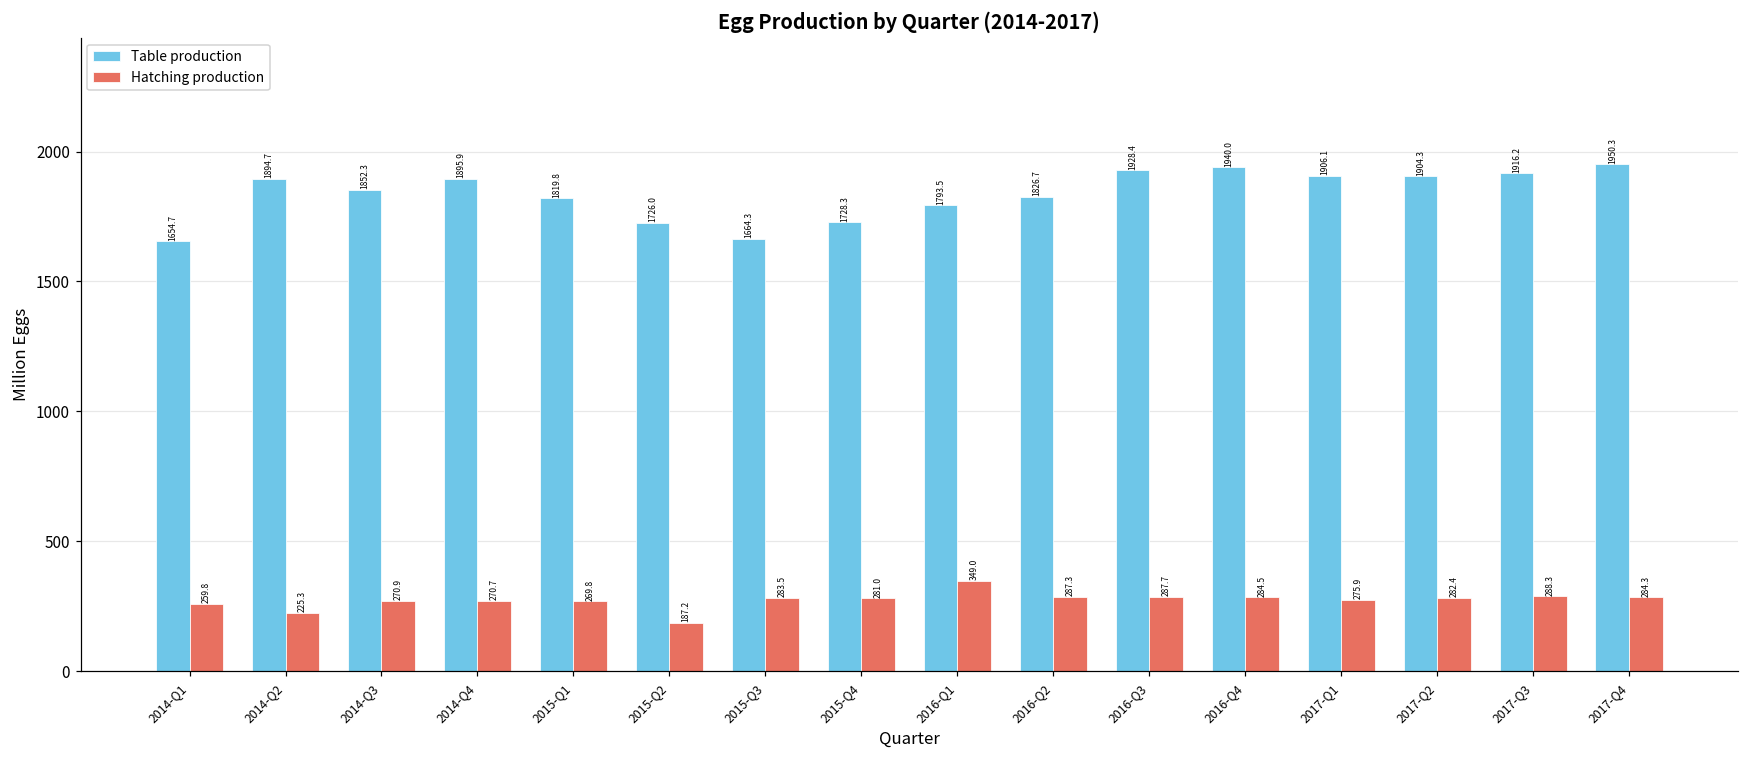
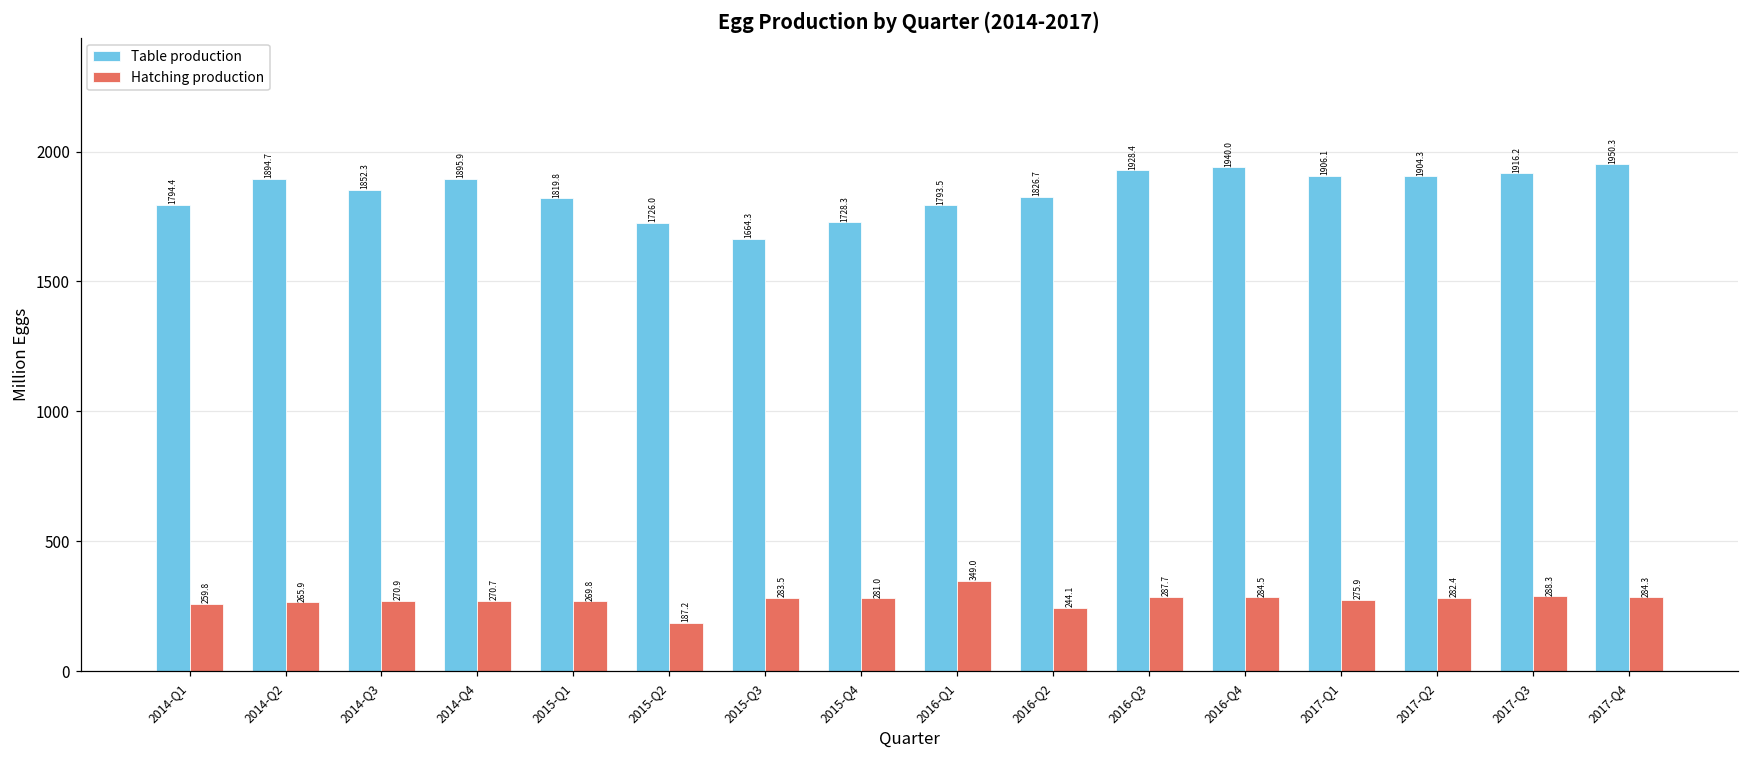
  {
    "Table production": {
-     "2014-Q1": 1654.7,
+     "2014-Q1": 1794.4,
      "2014-Q2": 1894.7,
      "2014-Q3": 1852.3,
      "2014-Q4": 1895.9,
      "2015-Q1": 1819.8,
      "2015-Q2": 1726.0,
      "2015-Q3": 1664.3,
      "2015-Q4": 1728.3,
      "2016-Q1": 1793.5,
      "2016-Q2": 1826.7,
      "2016-Q3": 1928.4,
      "2016-Q4": 1940.0,
      "2017-Q1": 1906.1,
      "2017-Q2": 1904.3,
      "2017-Q3": 1916.2,
      "2017-Q4": 1950.3
    },
    "Hatching production": {
      "2014-Q1": 259.8,
-     "2014-Q2": 225.3,
+     "2014-Q2": 265.9,
      "2014-Q3": 270.9,
      "2014-Q4": 270.7,
      "2015-Q1": 269.8,
      "2015-Q2": 187.2,
      "2015-Q3": 283.5,
      "2015-Q4": 281.0,
      "2016-Q1": 349.0,
-     "2016-Q2": 287.3,
+     "2016-Q2": 244.1,
      "2016-Q3": 287.7,
      "2016-Q4": 284.5,
      "2017-Q1": 275.9,
      "2017-Q2": 282.4,
      "2017-Q3": 288.3,
      "2017-Q4": 284.3
    }
  }
